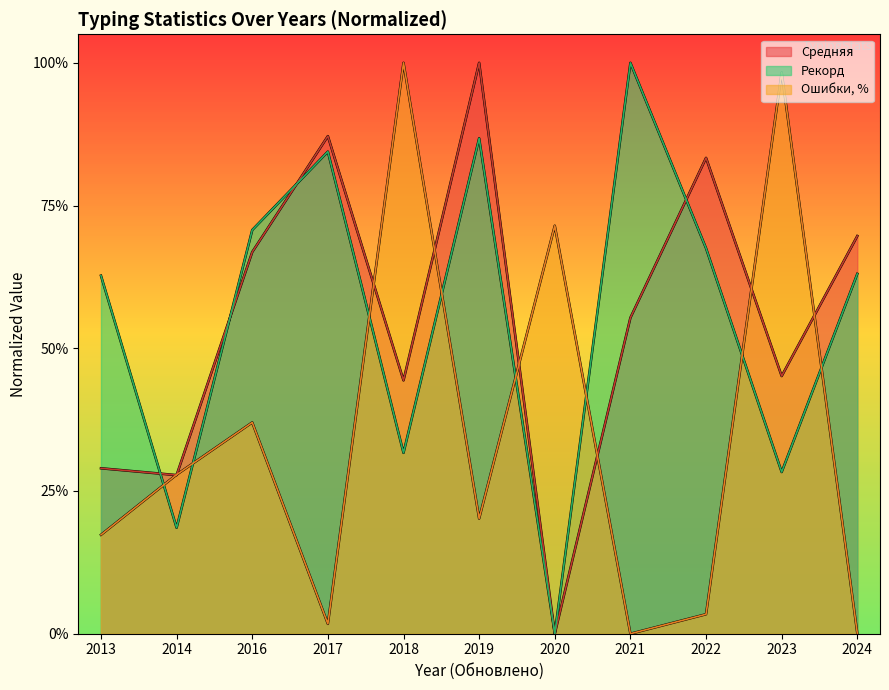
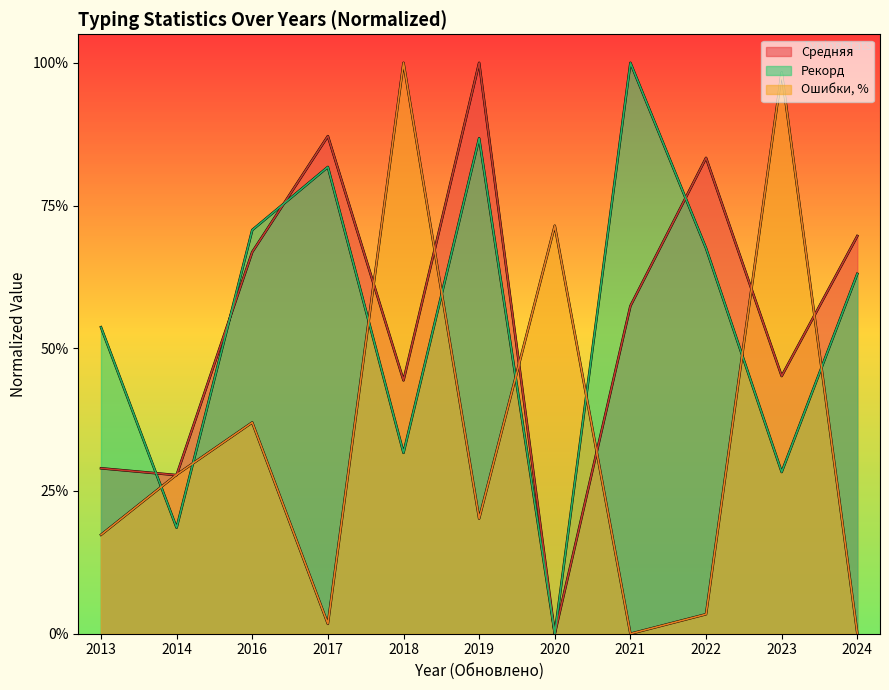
  {
    "Средняя": {
      "2013": "29%",
      "2016": "67%",
      "2017": "87%",
      "2018": "44%",
      "2019": "100%",
-     "2021": "55%",
+     "2021": "57%",
      "2022": "83%",
      "2023": "45%",
      "2024": "70%"
    },
    "Рекорд": {
-     "2013": "63%",
+     "2013": "54%",
      "2014": "19%",
      "2016": "71%",
-     "2017": "84%",
+     "2017": "82%",
      "2018": "32%",
      "2019": "87%",
      "2021": "100%",
      "2022": "68%",
      "2023": "28%",
      "2024": "63%"
    },
    "Ошибки, %": {
      "2013": "17%",
      "2016": "37%",
      "2017": "2%",
      "2018": "100%",
      "2019": "20%",
      "2020": "71%",
      "2021": "0%",
      "2022": "3%",
      "2024": "0%"
    }
  }
